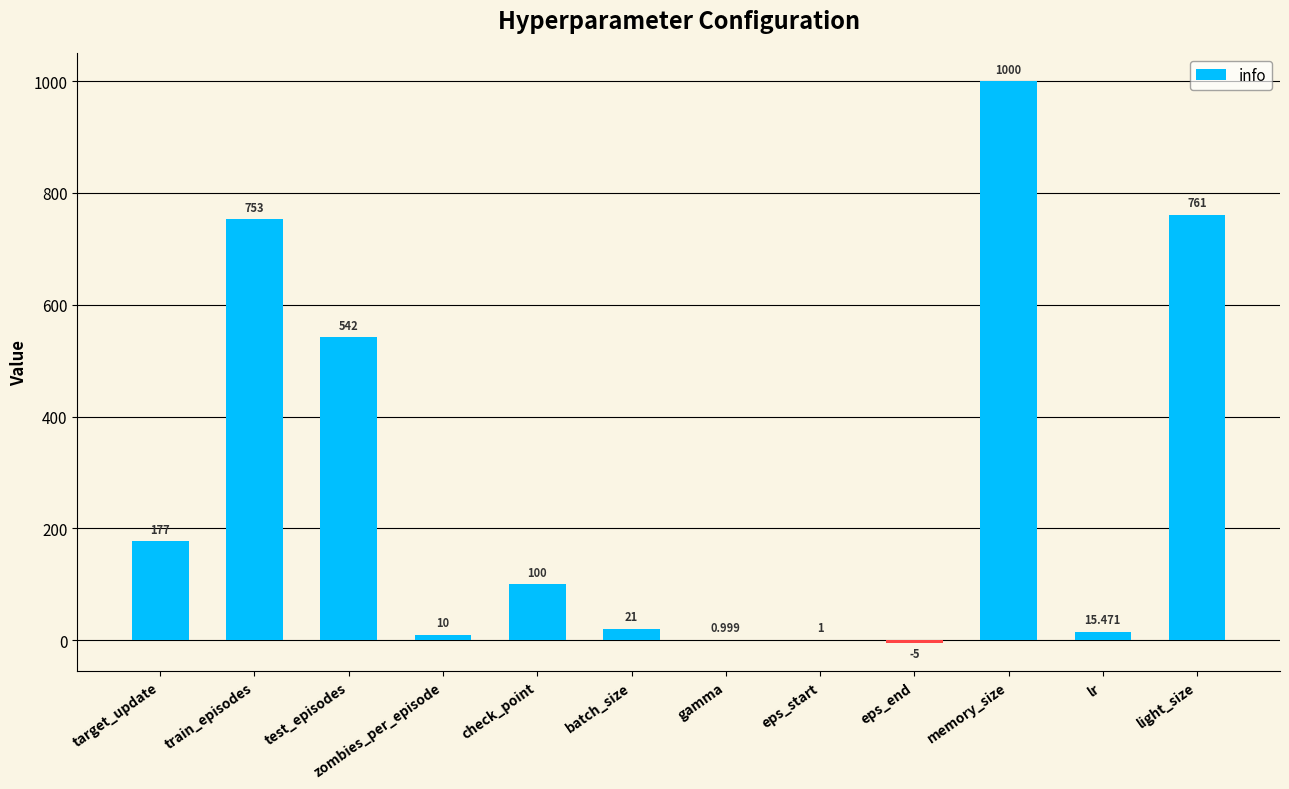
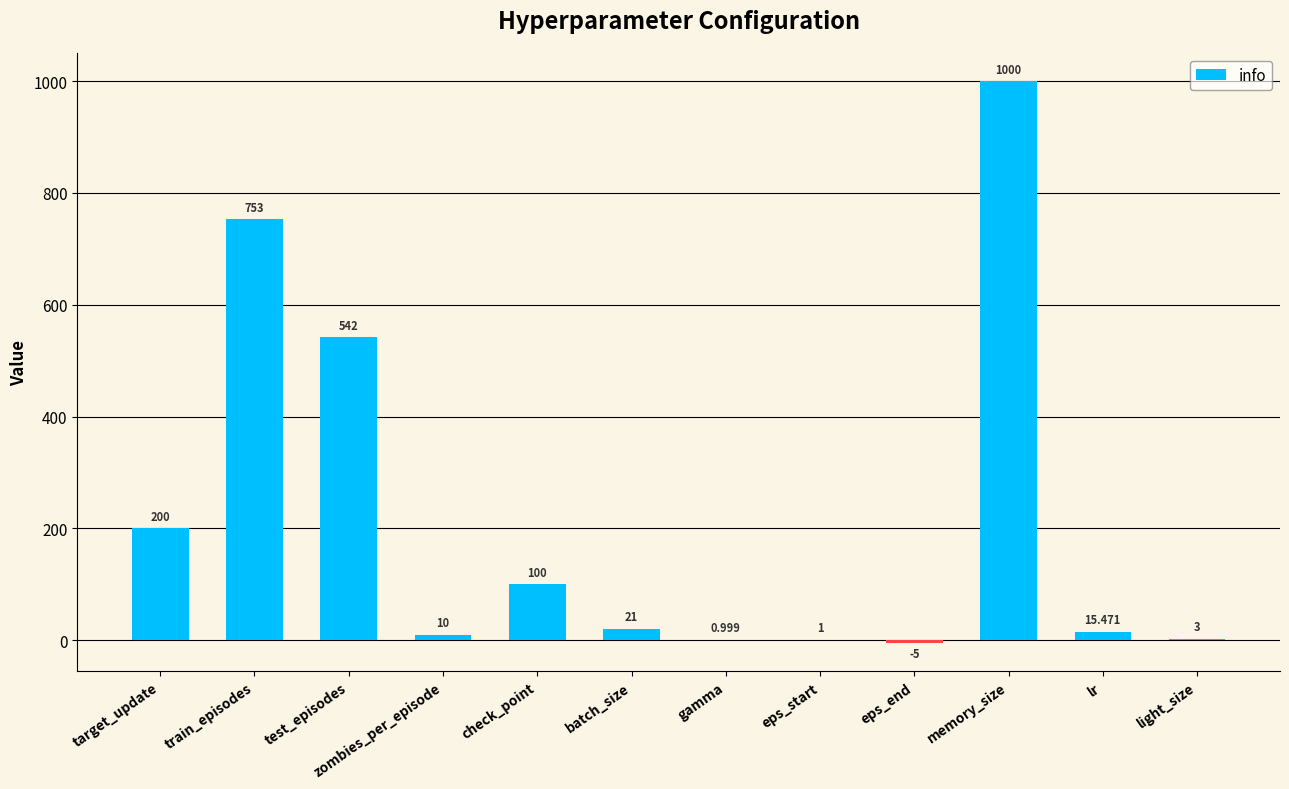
  {
-   "target_update": 177,
+   "target_update": 200,
    "train_episodes": 753,
    "test_episodes": 542,
    "zombies_per_episode": 10,
    "check_point": 100,
    "batch_size": 21,
    "gamma": 0.999,
    "eps_start": 1,
    "eps_end": -5,
    "memory_size": 1000,
    "lr": 15.471,
-   "light_size": 761
+   "light_size": 3
  }
